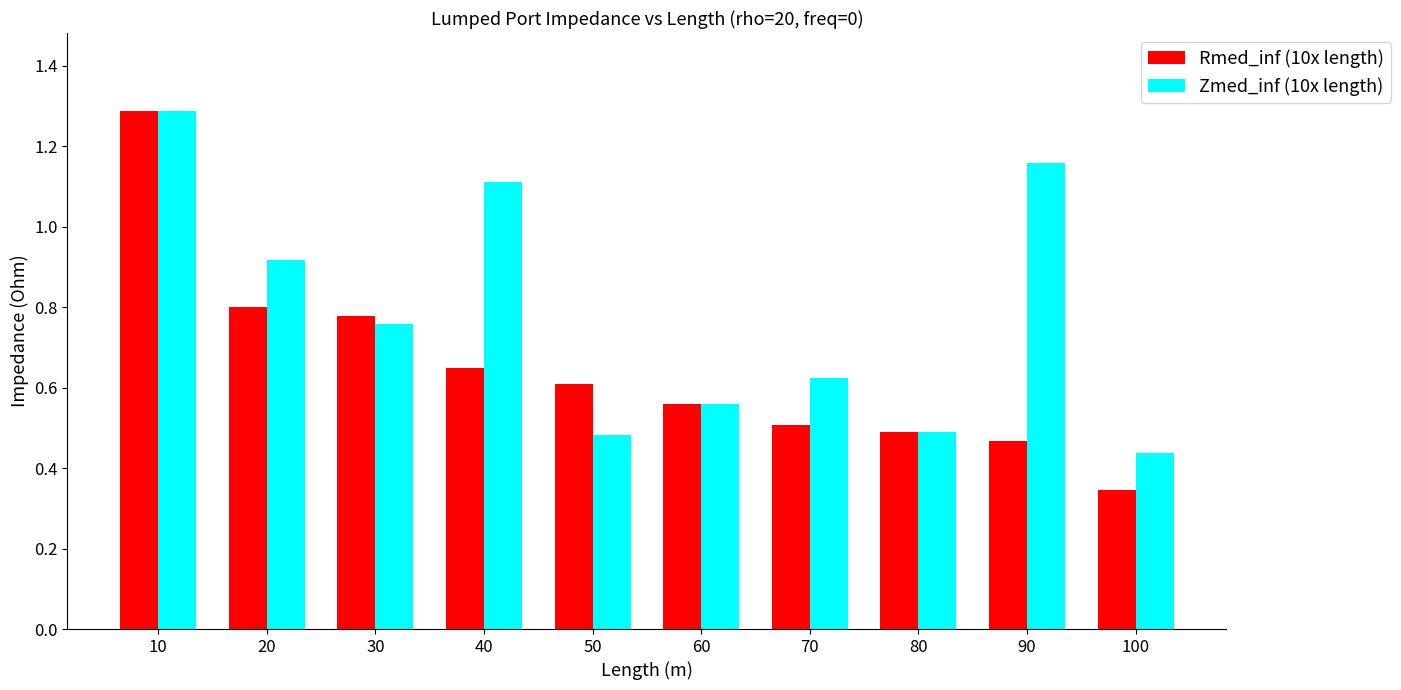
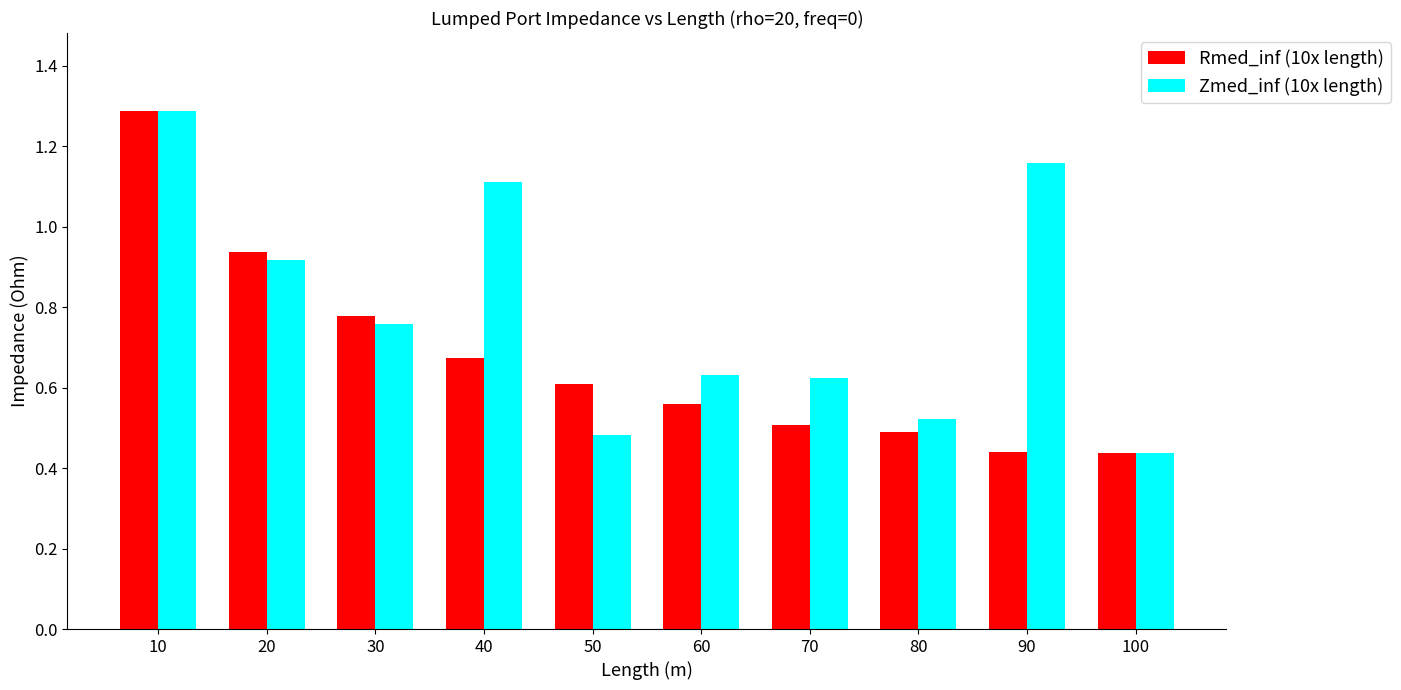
  {
    "Rmed_inf (10x length)": {
      "10": 1.29,
-     "20": 0.80,
+     "20": 0.94,
      "30": 0.78,
-     "40": 0.65,
+     "40": 0.67,
      "50": 0.61,
      "60": 0.56,
      "70": 0.51,
      "80": 0.49,
-     "90": 0.47,
-     "100": 0.35
+     "90": 0.44,
+     "100": 0.44
    },
    "Zmed_inf (10x length)": {
      "10": 1.29,
      "20": 0.92,
      "30": 0.76,
      "40": 1.11,
      "50": 0.48,
-     "60": 0.56,
+     "60": 0.63,
      "70": 0.62,
-     "80": 0.49,
+     "80": 0.52,
      "90": 1.16,
      "100": 0.44
    }
  }
